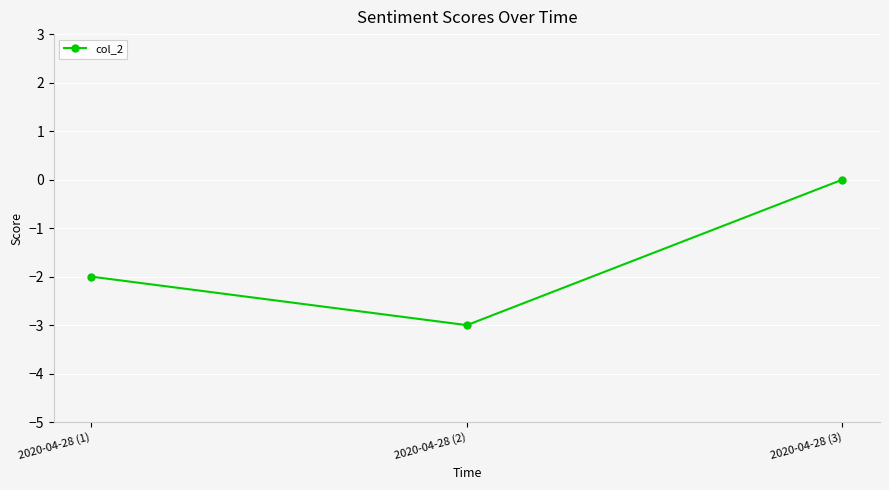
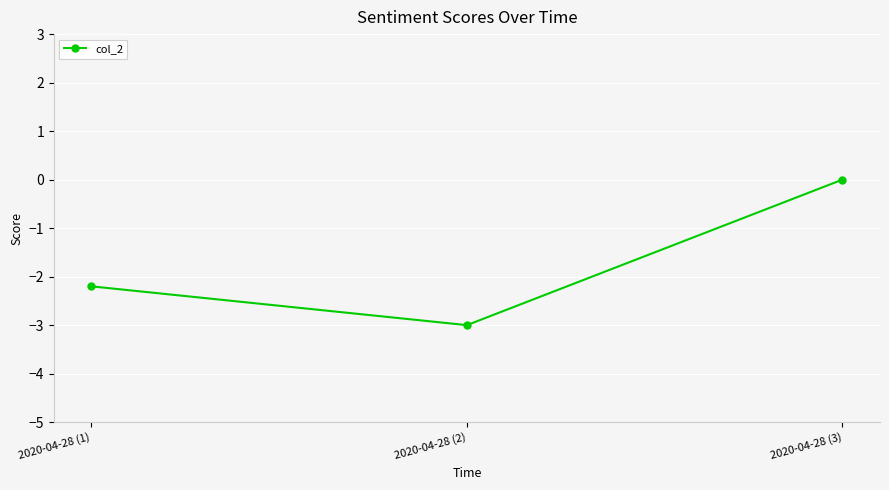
  {
-   "2020-04-28 (1)": -2.0,
+   "2020-04-28 (1)": -2.2,
    "2020-04-28 (2)": -3.0,
    "2020-04-28 (3)": 0.0
  }
